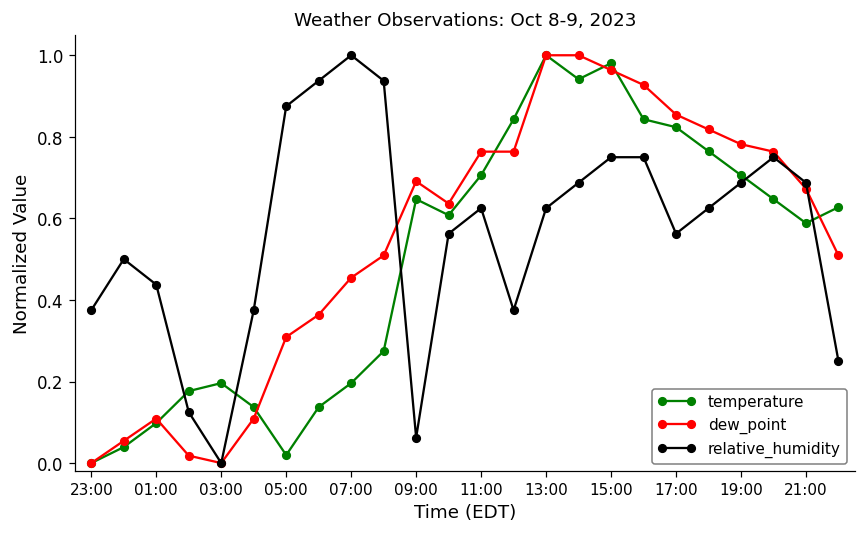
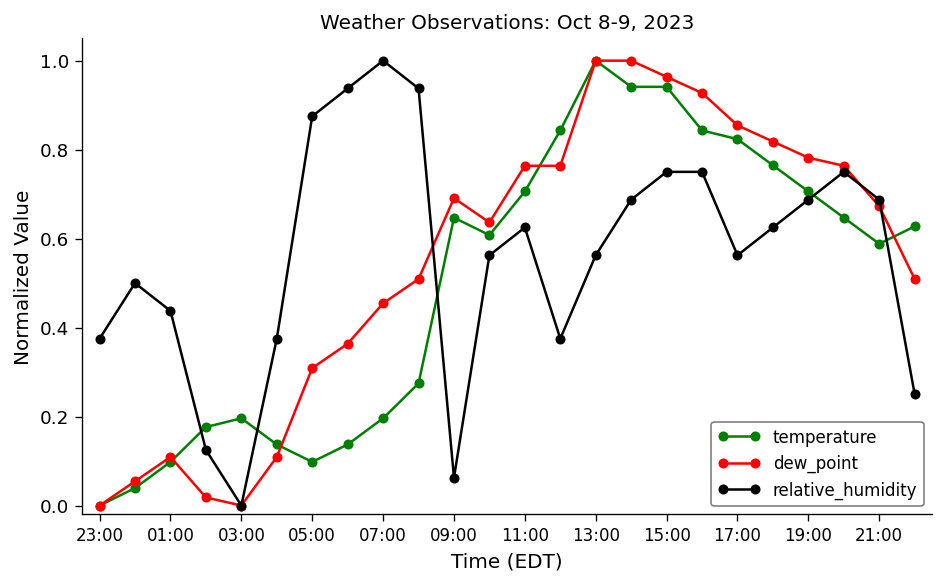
  {
    "temperature": {
      "01:00": 0.10,
      "03:00": 0.20,
-     "05:00": 0.02,
+     "05:00": 0.10,
      "07:00": 0.20,
      "09:00": 0.65,
      "11:00": 0.71,
-     "15:00": 0.98,
+     "15:00": 0.94,
      "17:00": 0.82,
      "19:00": 0.71,
      "21:00": 0.59
    },
    "dew_point": {
      "01:00": 0.11,
      "05:00": 0.31,
      "07:00": 0.45,
      "09:00": 0.69,
      "11:00": 0.76,
      "15:00": 0.96,
      "17:00": 0.85,
      "19:00": 0.78,
      "21:00": 0.67
    },
    "relative_humidity": {
      "23:00": 0.38,
      "01:00": 0.44,
      "05:00": 0.88,
      "07:00": 1.00,
      "09:00": 0.06,
      "11:00": 0.63,
-     "13:00": 0.63,
+     "13:00": 0.56,
      "15:00": 0.75,
      "17:00": 0.56,
      "19:00": 0.69,
      "21:00": 0.69
    }
  }
